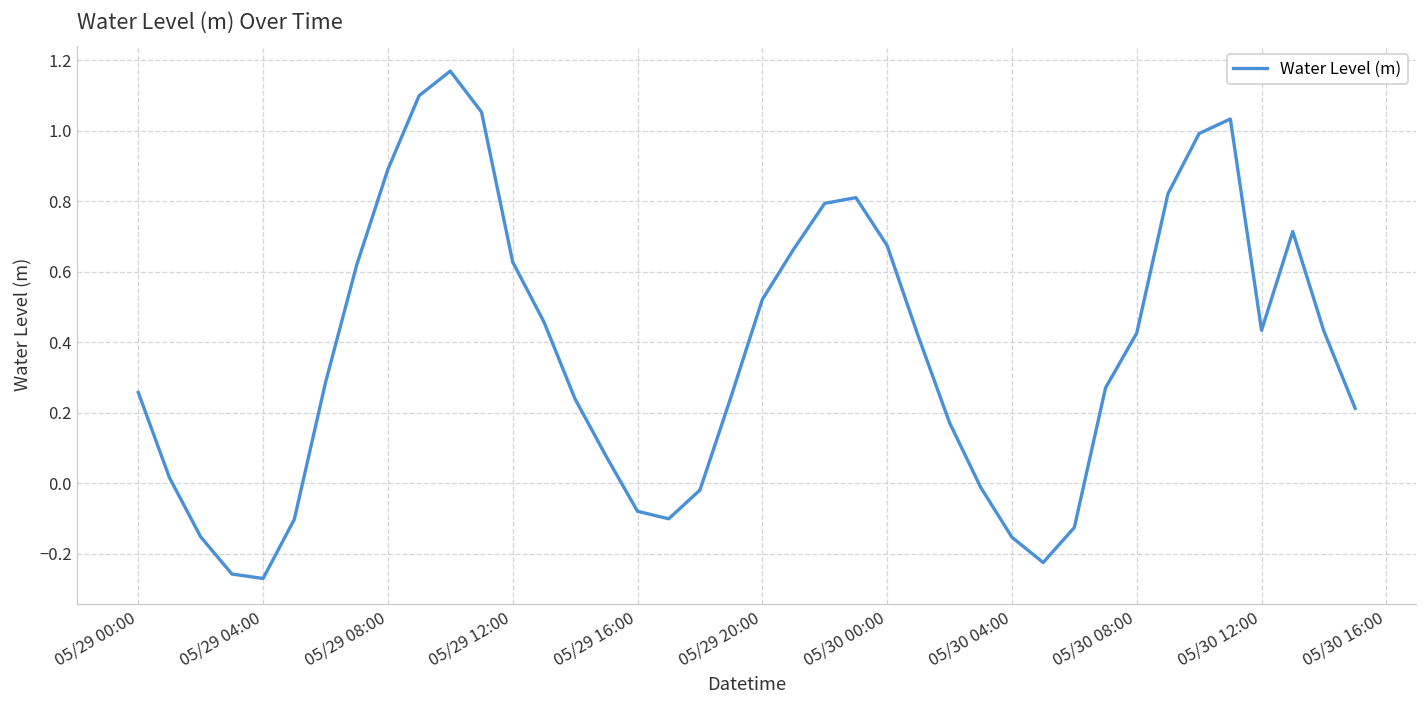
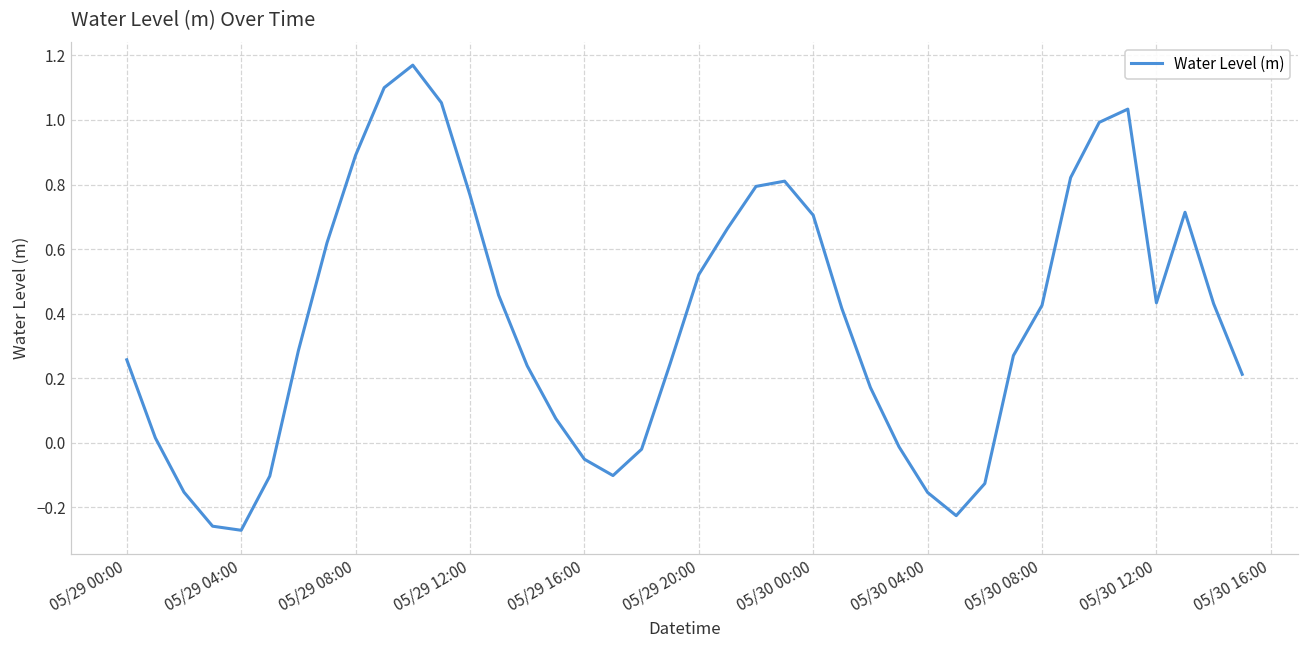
  {
    "05/29 00:00": 0.26,
    "05/29 04:00": -0.27,
    "05/29 08:00": 0.89,
-   "05/29 12:00": 0.63,
-   "05/29 16:00": -0.08,
+   "05/29 12:00": 0.77,
+   "05/29 16:00": -0.05,
    "05/29 20:00": 0.52,
-   "05/30 00:00": 0.67,
+   "05/30 00:00": 0.70,
    "05/30 04:00": -0.15,
    "05/30 08:00": 0.43,
    "05/30 12:00": 0.43
  }
